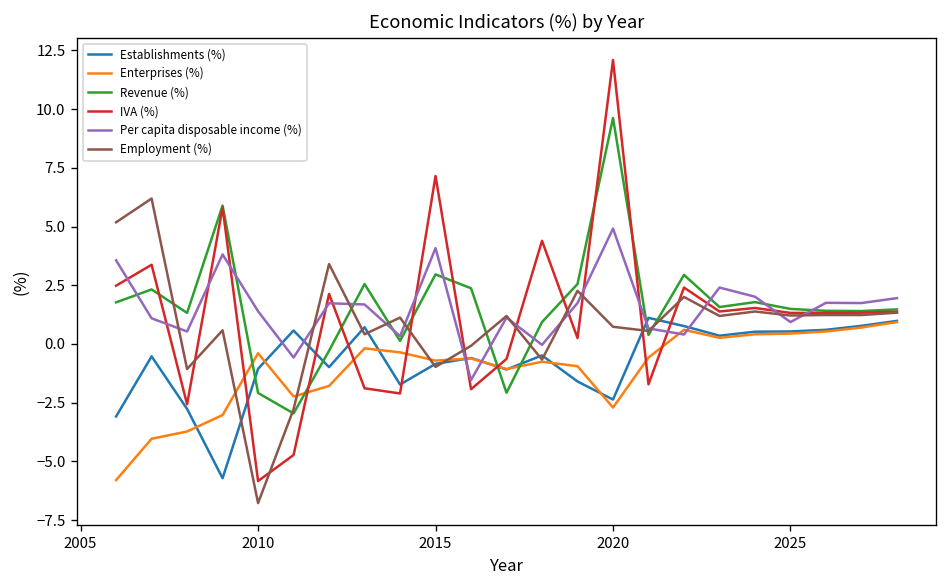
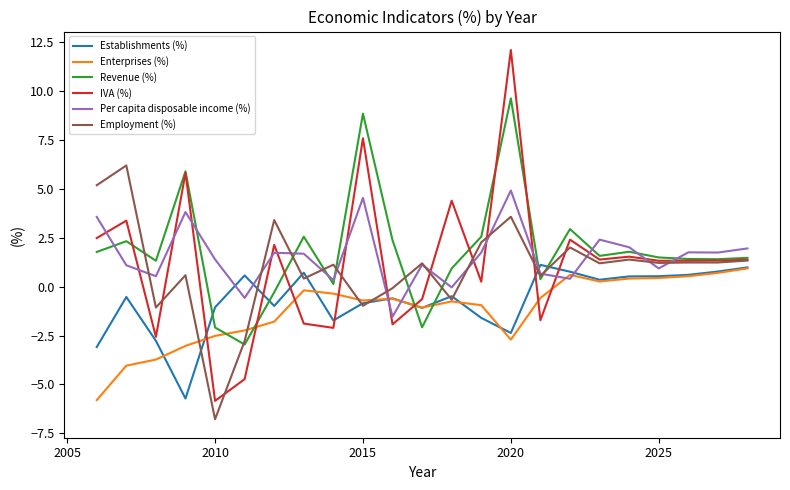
  {
    "Establishments (%)": {
      "2010": -1.1,
      "2015": -0.9,
      "2020": -2.4
    },
    "Enterprises (%)": {
-     "2010": -0.4,
+     "2010": -2.5,
      "2015": -0.7,
      "2020": -2.7
    },
    "Revenue (%)": {
      "2010": -2.1,
-     "2015": 3.0,
+     "2015": 8.8,
      "2020": 9.6,
      "2025": 1.5
    },
    "IVA (%)": {
      "2010": -5.8,
-     "2015": 7.2,
+     "2015": 7.6,
      "2020": 12.1
    },
    "Per capita disposable income (%)": {
      "2010": 1.4,
-     "2015": 4.1,
+     "2015": 4.5,
      "2020": 4.9,
      "2025": 0.9
    },
    "Employment (%)": {
      "2010": -6.8,
      "2015": -1.0,
-     "2020": 0.7
+     "2020": 3.6
    }
  }
